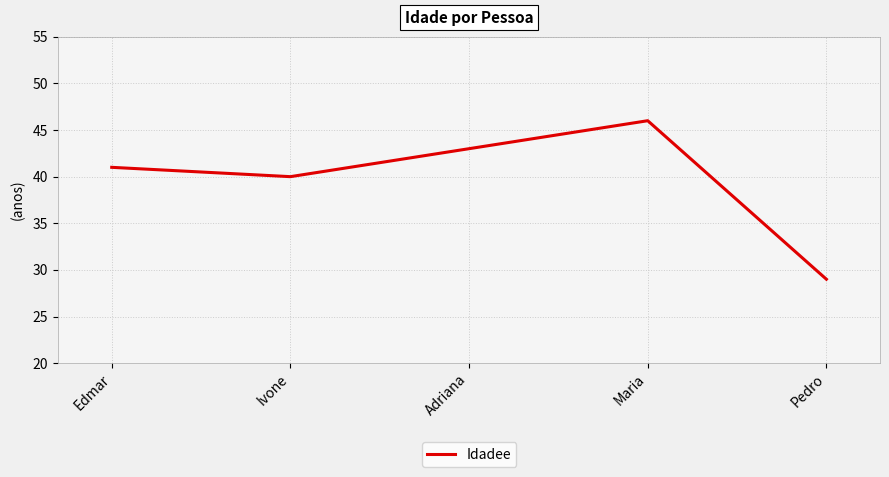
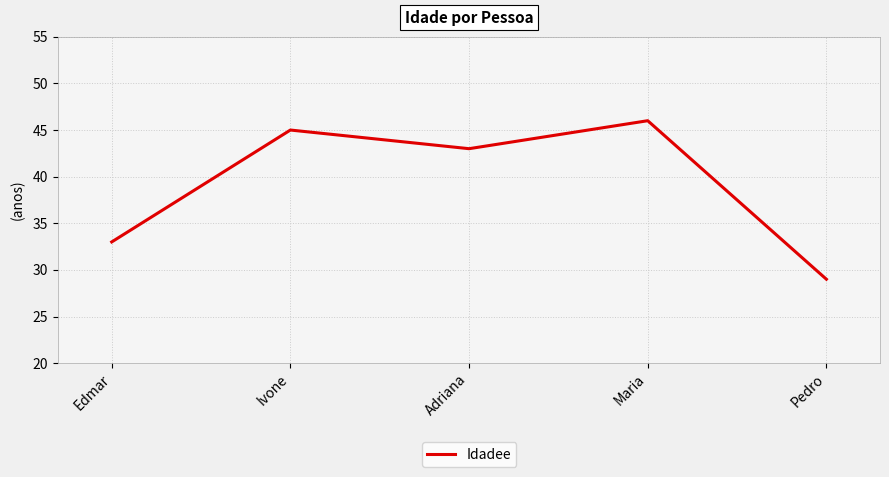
  {
-   "Edmar": 41,
-   "Ivone": 40,
+   "Edmar": 33,
+   "Ivone": 45,
    "Adriana": 43,
    "Maria": 46,
    "Pedro": 29
  }
